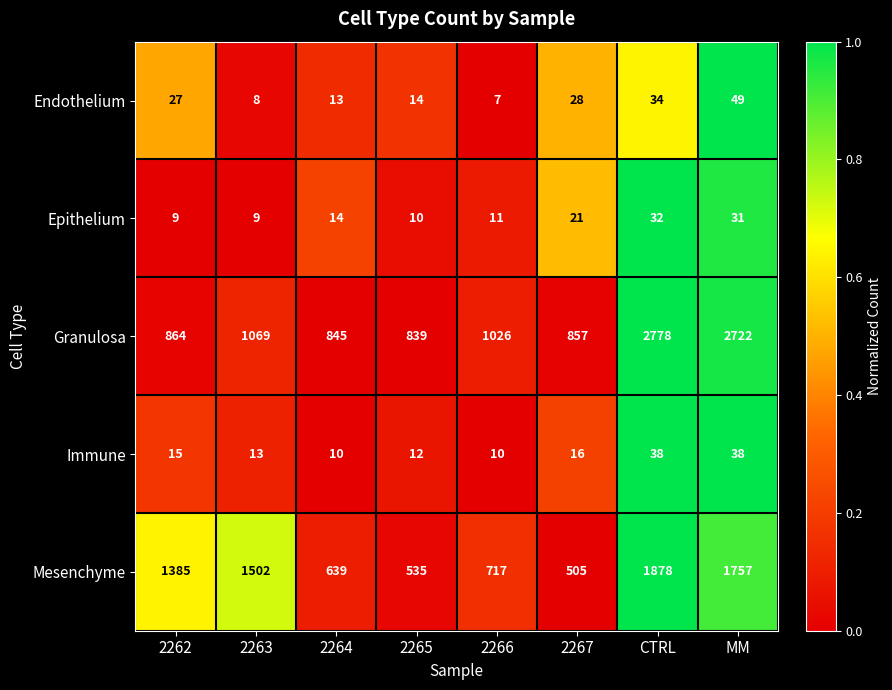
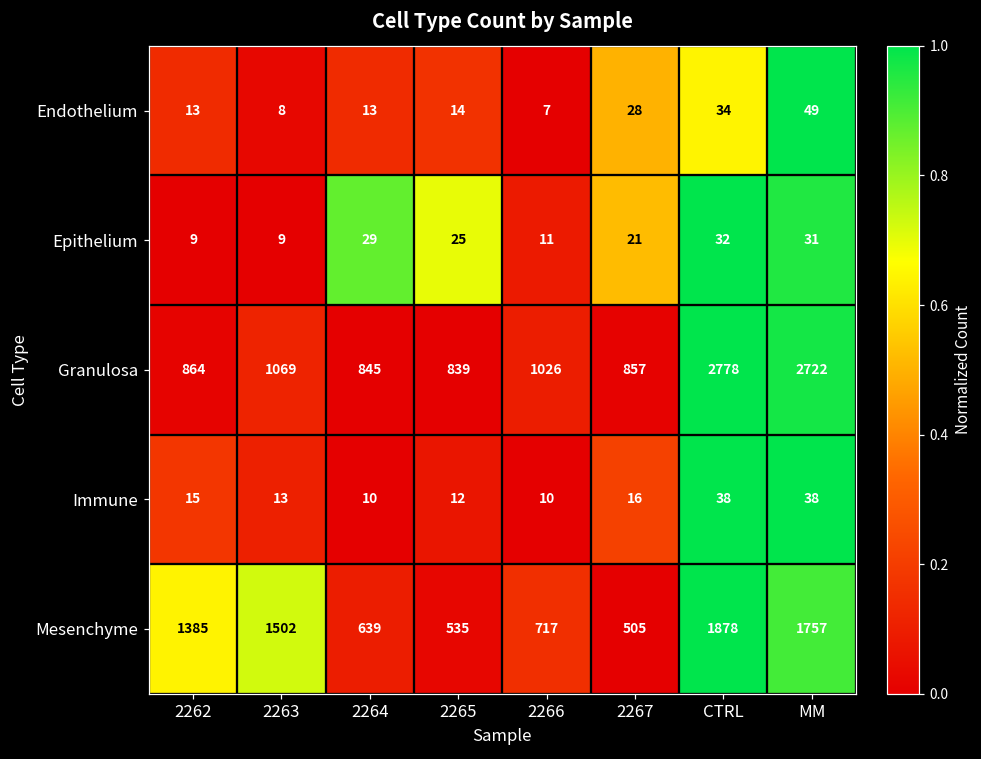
  {
    "Endothelium": {
-     "2262": 27,
+     "2262": 13,
      "2263": 8,
      "2264": 13,
      "2265": 14,
      "2266": 7,
      "2267": 28,
      "CTRL": 34,
      "MM": 49
    },
    "Epithelium": {
      "2262": 9,
      "2263": 9,
-     "2264": 14,
-     "2265": 10,
+     "2264": 29,
+     "2265": 25,
      "2266": 11,
      "2267": 21,
      "CTRL": 32,
      "MM": 31
    },
    "Granulosa": {
      "2262": 864,
      "2263": 1069,
      "2264": 845,
      "2265": 839,
      "2266": 1026,
      "2267": 857,
      "CTRL": 2778,
      "MM": 2722
    },
    "Immune": {
      "2262": 15,
      "2263": 13,
      "2264": 10,
      "2265": 12,
      "2266": 10,
      "2267": 16,
      "CTRL": 38,
      "MM": 38
    },
    "Mesenchyme": {
      "2262": 1385,
      "2263": 1502,
      "2264": 639,
      "2265": 535,
      "2266": 717,
      "2267": 505,
      "CTRL": 1878,
      "MM": 1757
    }
  }
